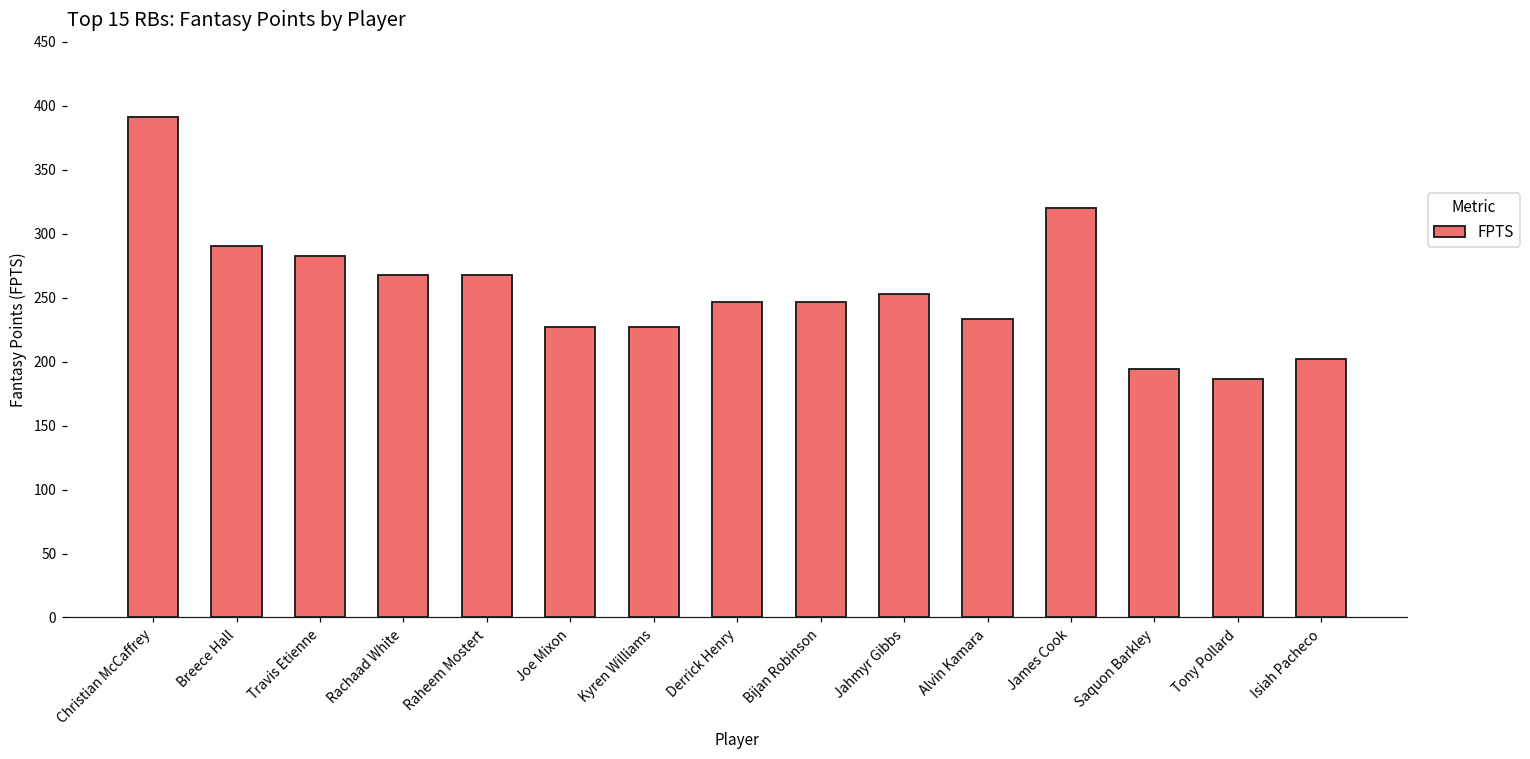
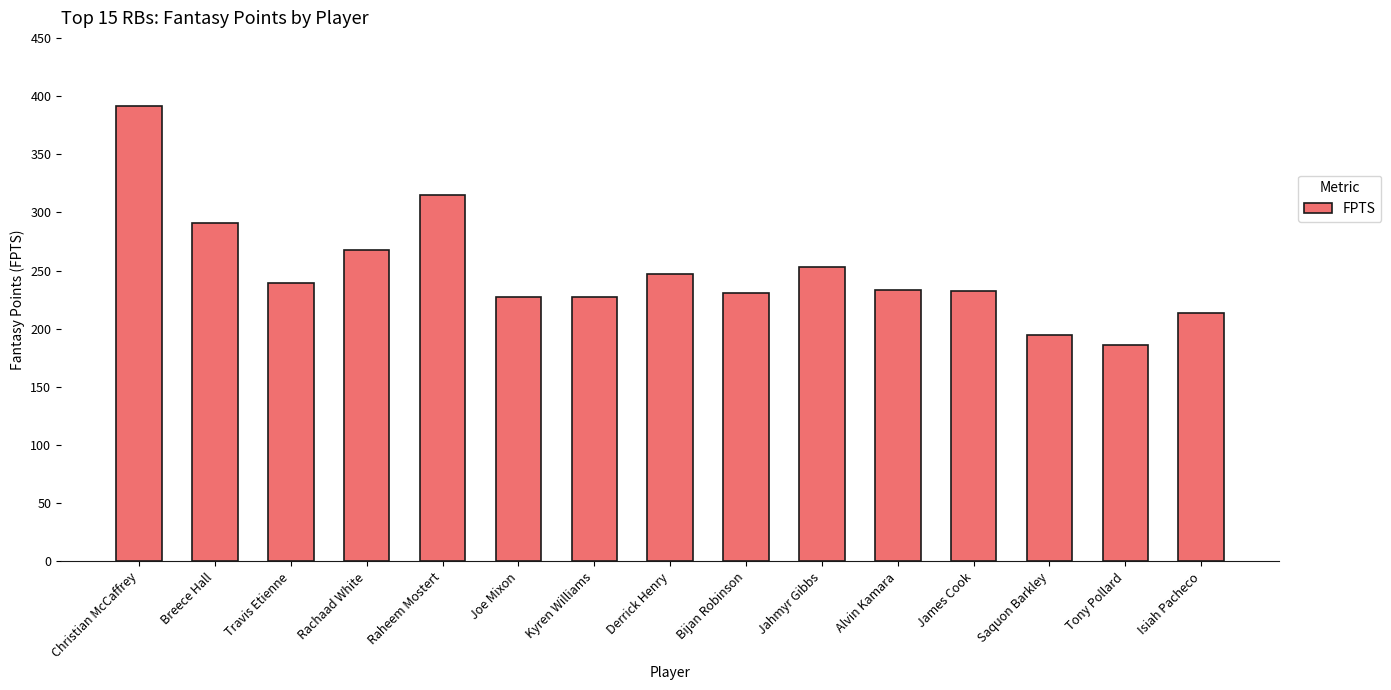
  {
    "Christian McCaffrey": 391,
    "Breece Hall": 291,
-   "Travis Etienne": 282,
+   "Travis Etienne": 240,
    "Rachaad White": 268,
-   "Raheem Mostert": 268,
+   "Raheem Mostert": 315,
    "Joe Mixon": 227,
    "Kyren Williams": 227,
    "Derrick Henry": 247,
-   "Bijan Robinson": 246,
+   "Bijan Robinson": 231,
    "Jahmyr Gibbs": 253,
    "Alvin Kamara": 233,
-   "James Cook": 320,
+   "James Cook": 233,
    "Saquon Barkley": 194,
    "Tony Pollard": 186,
-   "Isiah Pacheco": 202
+   "Isiah Pacheco": 214
  }
